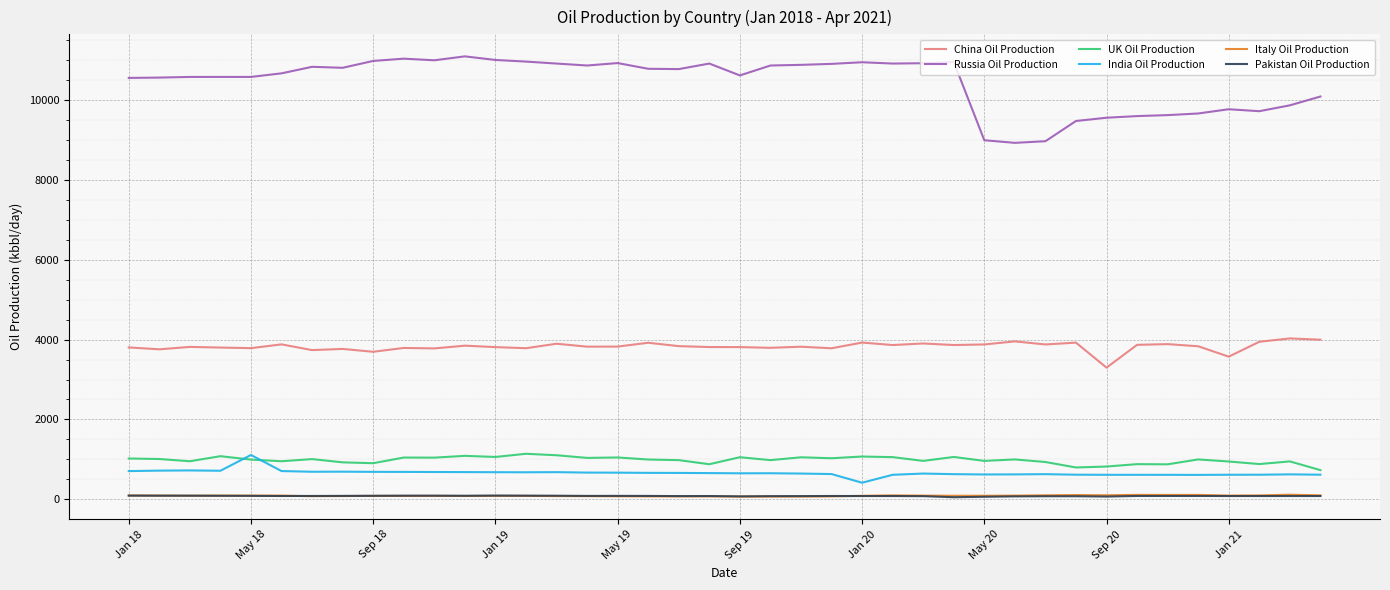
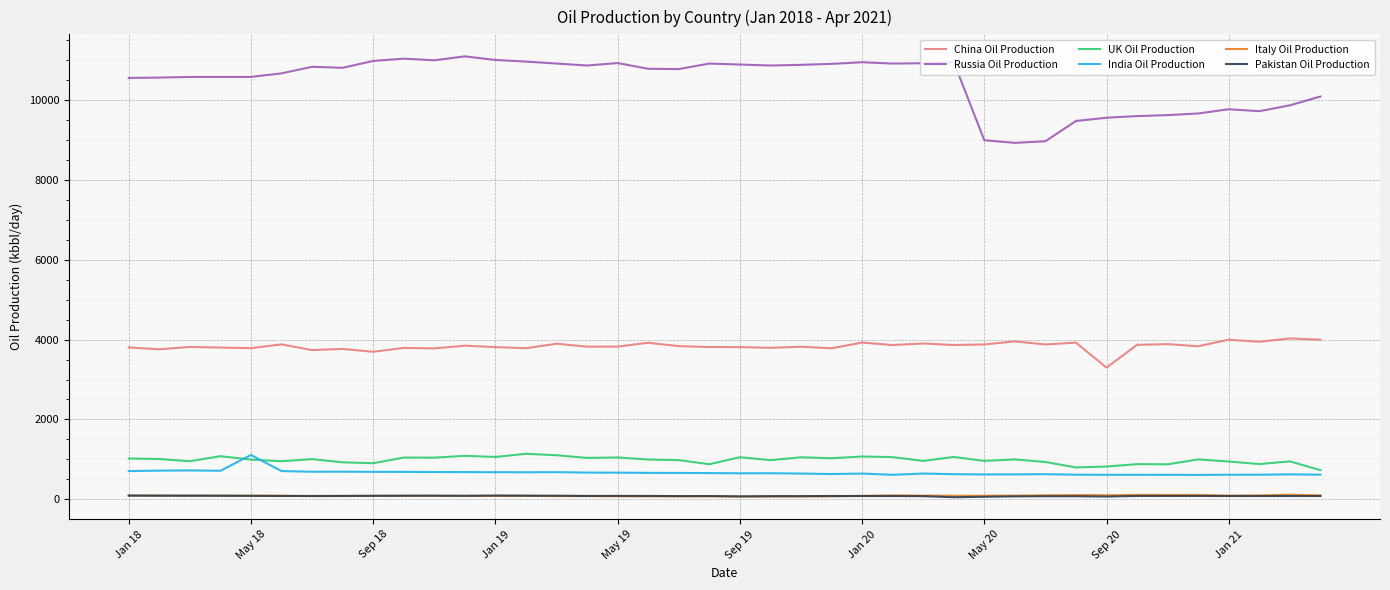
  {
    "China Oil Production": {
      "Jan 18": 3800,
      "May 18": 3800,
      "Sep 18": 3700,
      "Jan 19": 3800,
      "May 19": 3800,
      "Sep 19": 3800,
      "Jan 20": 3900,
      "May 20": 3900,
      "Sep 20": 3300,
-     "Jan 21": 3600
+     "Jan 21": 4000
    },
    "Russia Oil Production": {
      "Jan 18": 10600,
      "May 18": 10600,
      "Sep 18": 11000,
      "Jan 19": 11000,
      "May 19": 10900,
-     "Sep 19": 10600,
+     "Sep 19": 10900,
      "Jan 20": 10900,
      "May 20": 9000,
      "Sep 20": 9600,
      "Jan 21": 9800
    },
    "UK Oil Production": {
      "Jan 18": 1000,
      "May 18": 1000,
      "Sep 18": 900,
      "Jan 19": 1100,
      "May 19": 1000,
      "Sep 19": 1100,
      "Jan 20": 1100,
      "May 20": 1000,
      "Sep 20": 800,
      "Jan 21": 900
    },
    "India Oil Production": {
      "Jan 18": 700,
      "May 18": 1100,
      "Sep 18": 700,
      "Jan 19": 700,
      "May 19": 700,
      "Sep 19": 700,
-     "Jan 20": 400,
+     "Jan 20": 600,
      "May 20": 600,
      "Sep 20": 600,
      "Jan 21": 600
    }
  }
